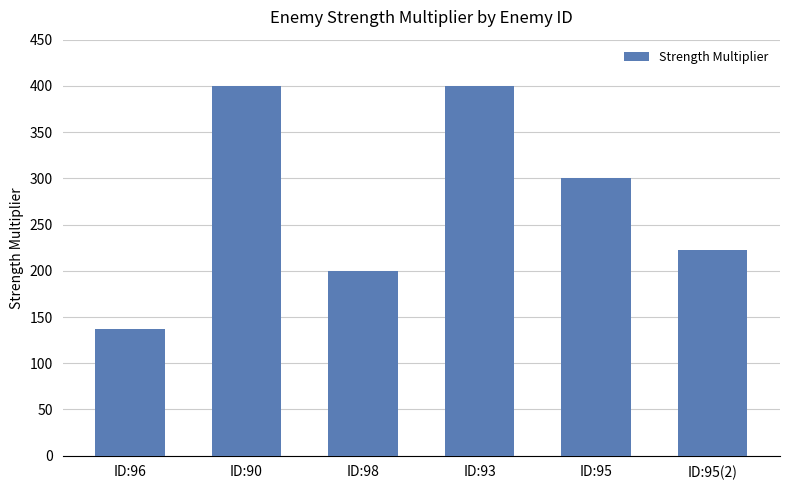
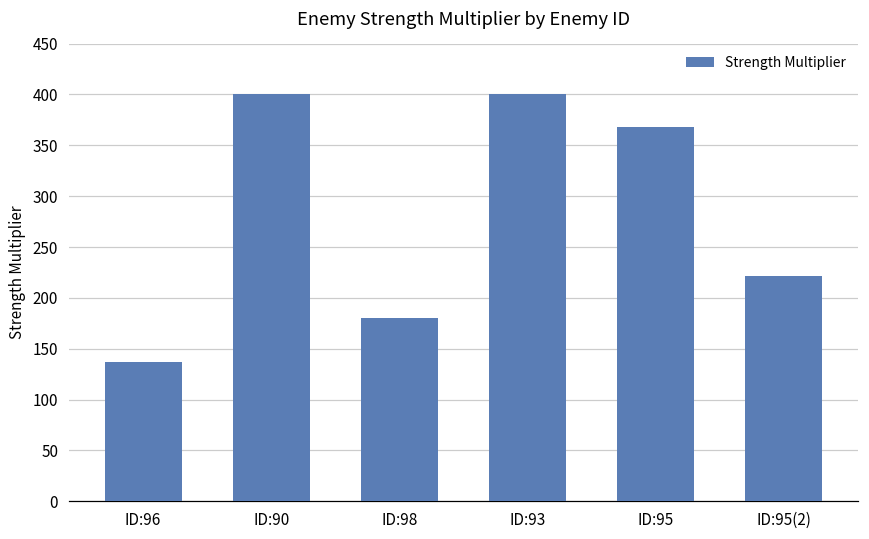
  {
    "ID:96": 140,
    "ID:90": 400,
-   "ID:98": 200,
+   "ID:98": 180,
    "ID:93": 400,
-   "ID:95": 300,
+   "ID:95": 370,
    "ID:95(2)": 220
  }
